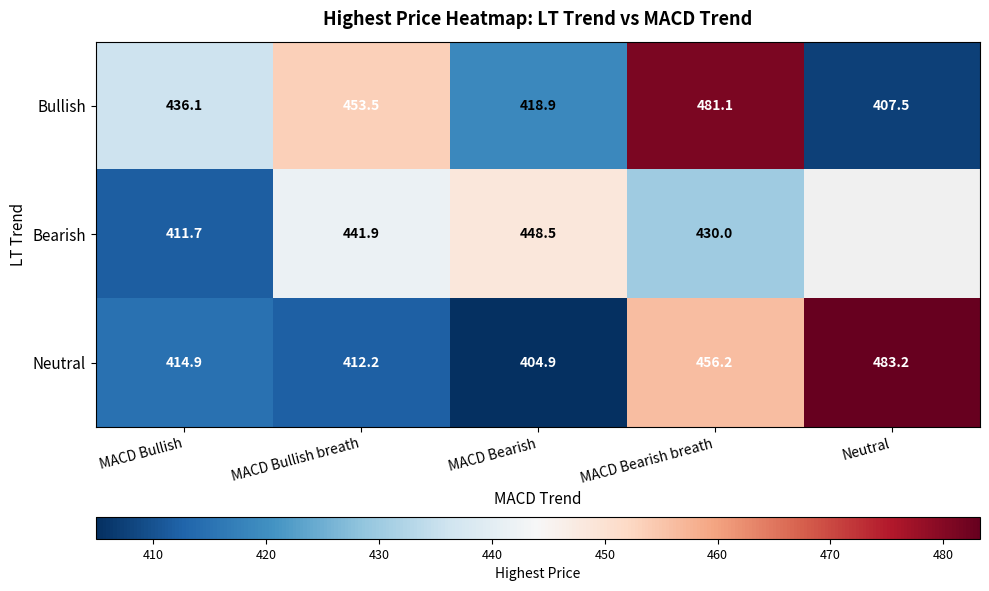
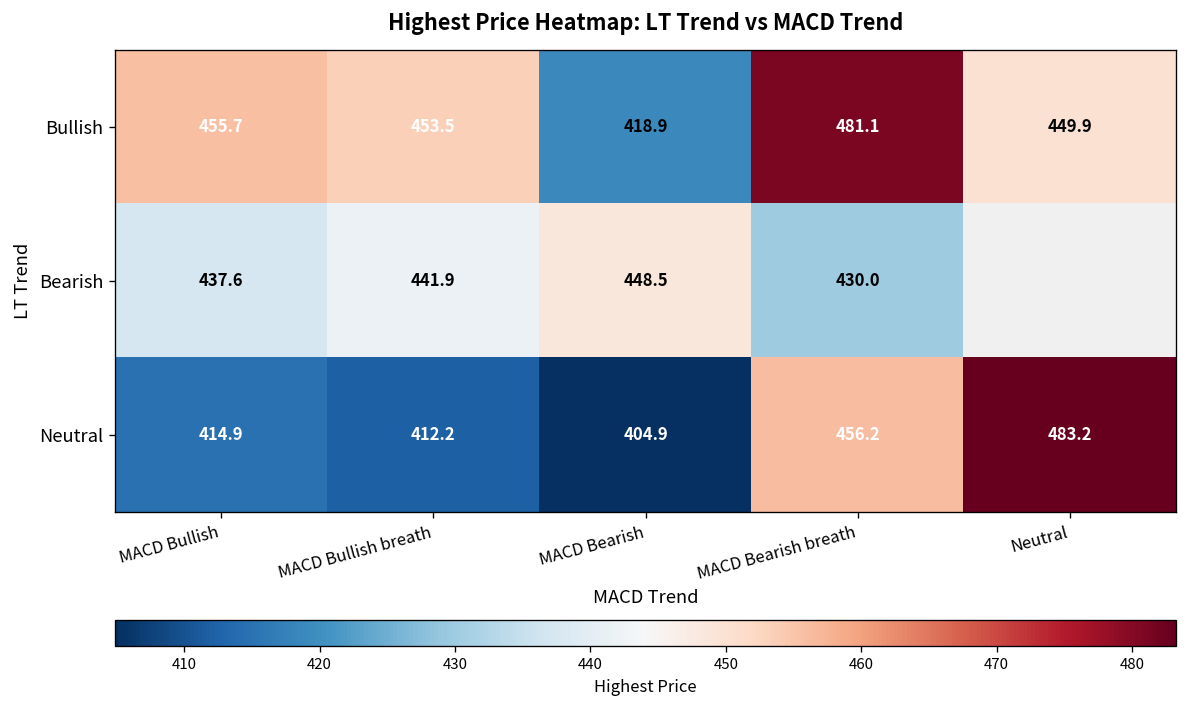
  {
    "Bullish": {
-     "MACD Bullish": 436.1,
+     "MACD Bullish": 455.7,
      "MACD Bullish breath": 453.5,
      "MACD Bearish": 418.9,
      "MACD Bearish breath": 481.1,
-     "Neutral": 407.5
+     "Neutral": 449.9
    },
    "Bearish": {
-     "MACD Bullish": 411.7,
+     "MACD Bullish": 437.6,
      "MACD Bullish breath": 441.9,
      "MACD Bearish": 448.5,
      "MACD Bearish breath": 430.0
    },
    "Neutral": {
      "MACD Bullish": 414.9,
      "MACD Bullish breath": 412.2,
      "MACD Bearish": 404.9,
      "MACD Bearish breath": 456.2,
      "Neutral": 483.2
    }
  }
